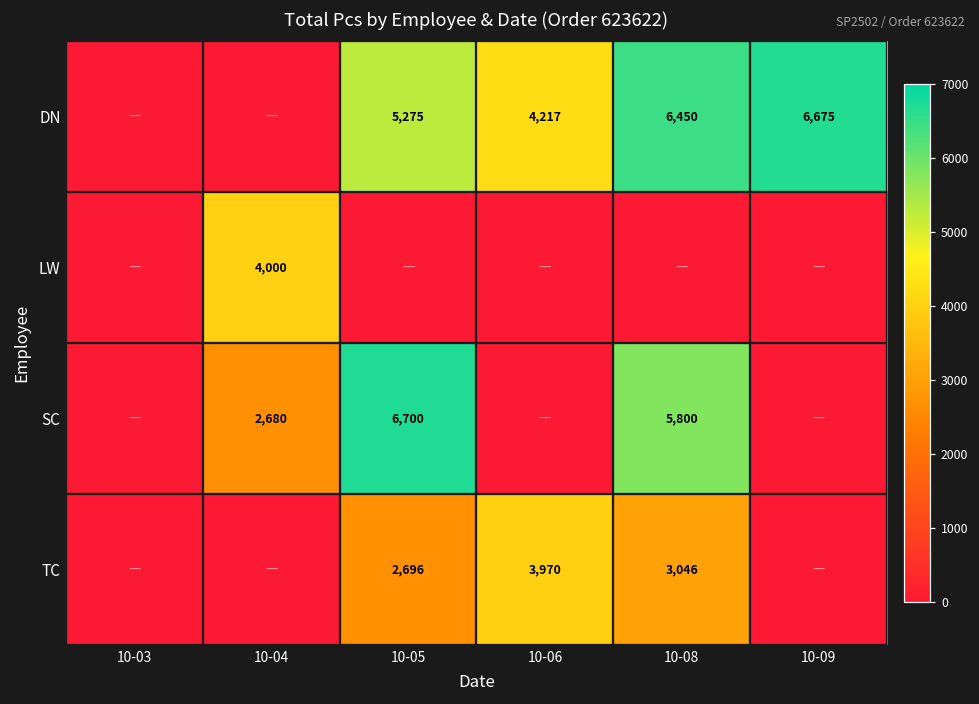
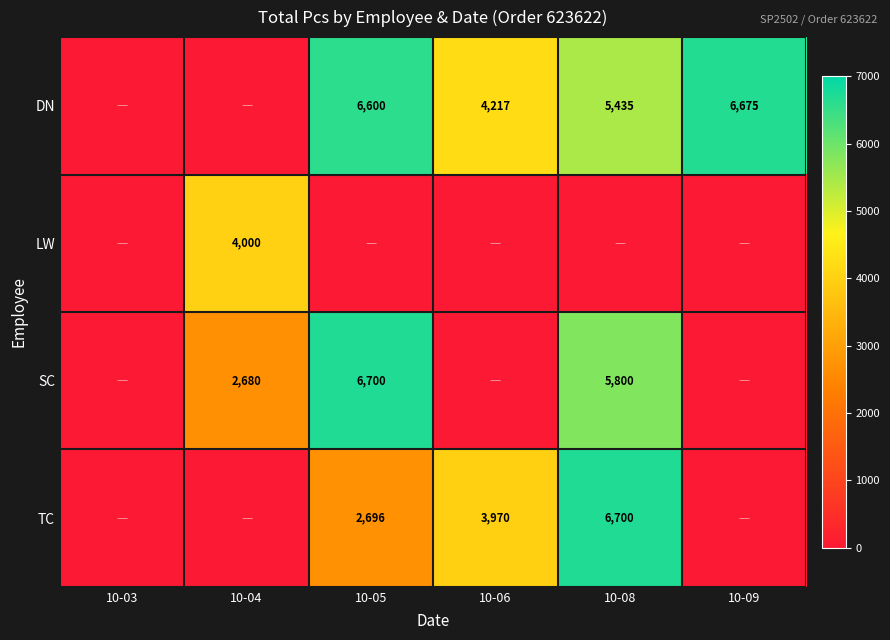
  {
    "DN": {
-     "10-05": "5,275",
+     "10-05": "6,600",
      "10-06": "4,217",
-     "10-08": "6,450",
+     "10-08": "5,435",
      "10-09": "6,675"
    },
    "LW": {
      "10-04": "4,000"
    },
    "SC": {
      "10-04": "2,680",
      "10-05": "6,700",
      "10-08": "5,800"
    },
    "TC": {
      "10-05": "2,696",
      "10-06": "3,970",
-     "10-08": "3,046"
+     "10-08": "6,700"
    }
  }
